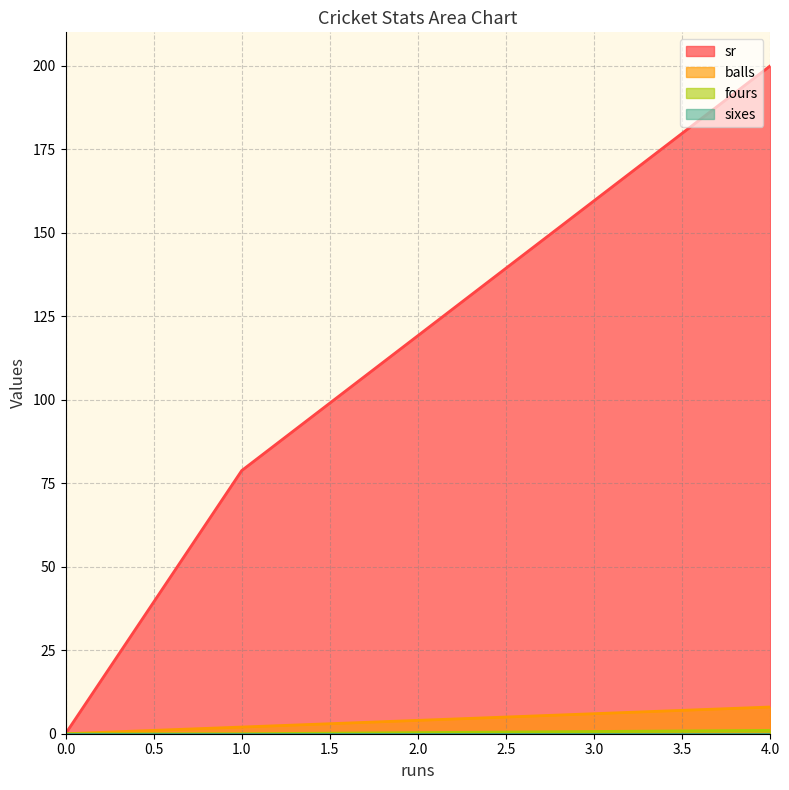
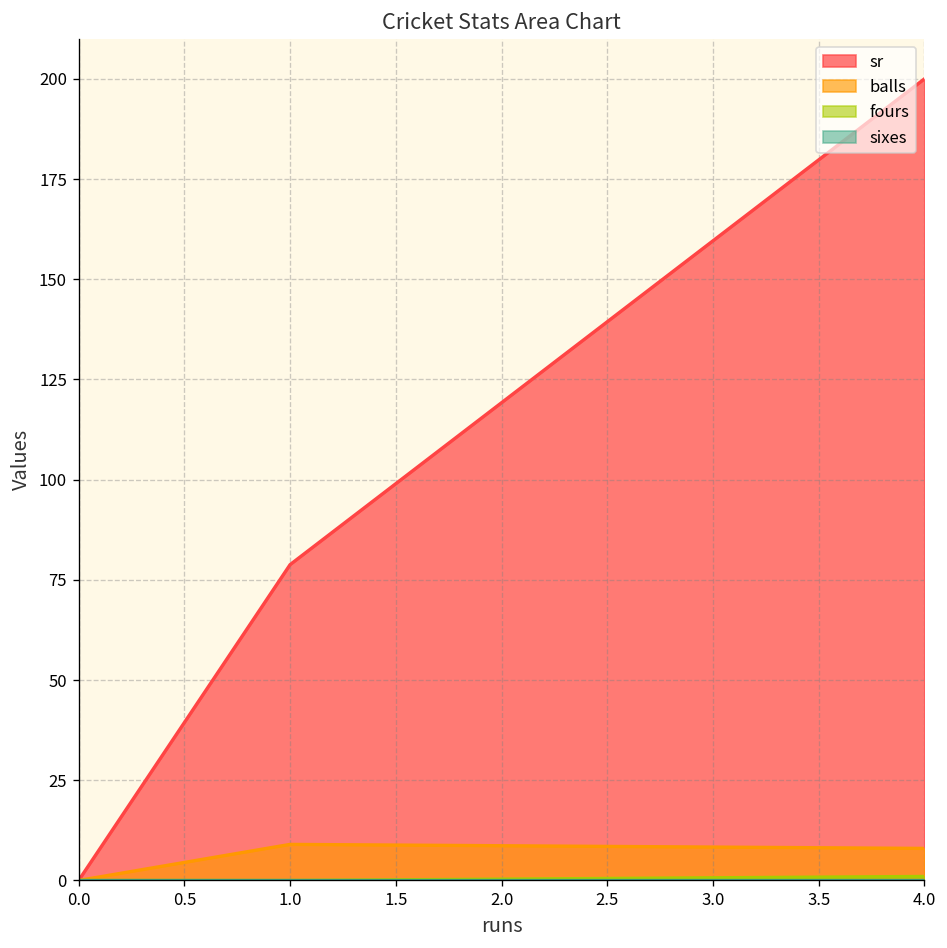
  {
    "sr": {
      "1.0": 79,
      "4.0": 200
    },
    "balls": {
-     "1.0": 2,
+     "1.0": 9,
      "4.0": 8
    },
    "fours": {
      "4.0": 1
    },
    "sixes": {
      "4.0": 0
    }
  }
